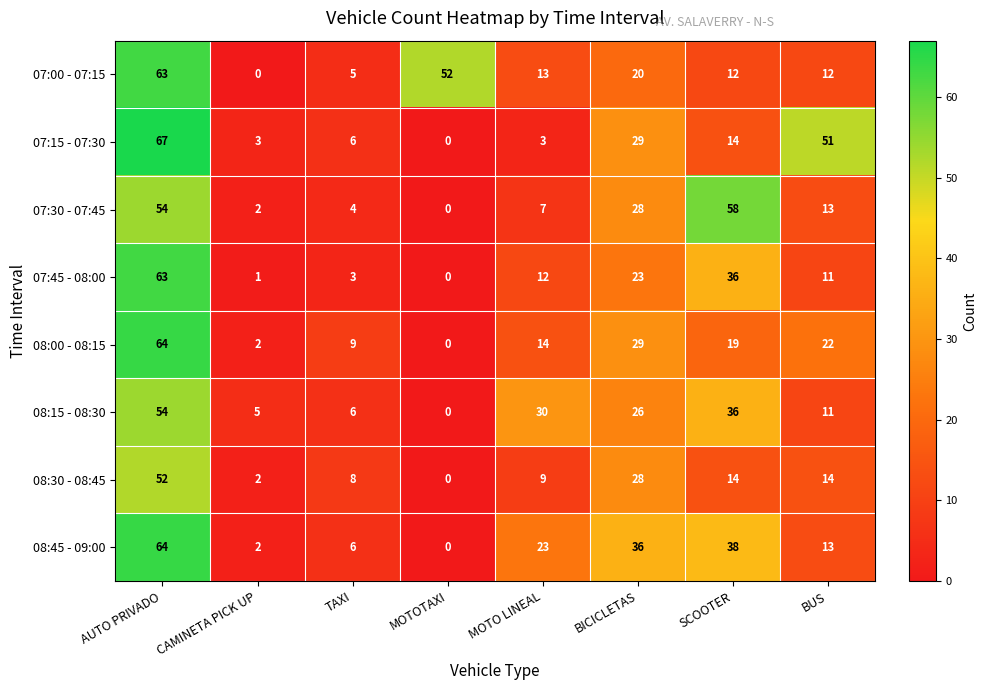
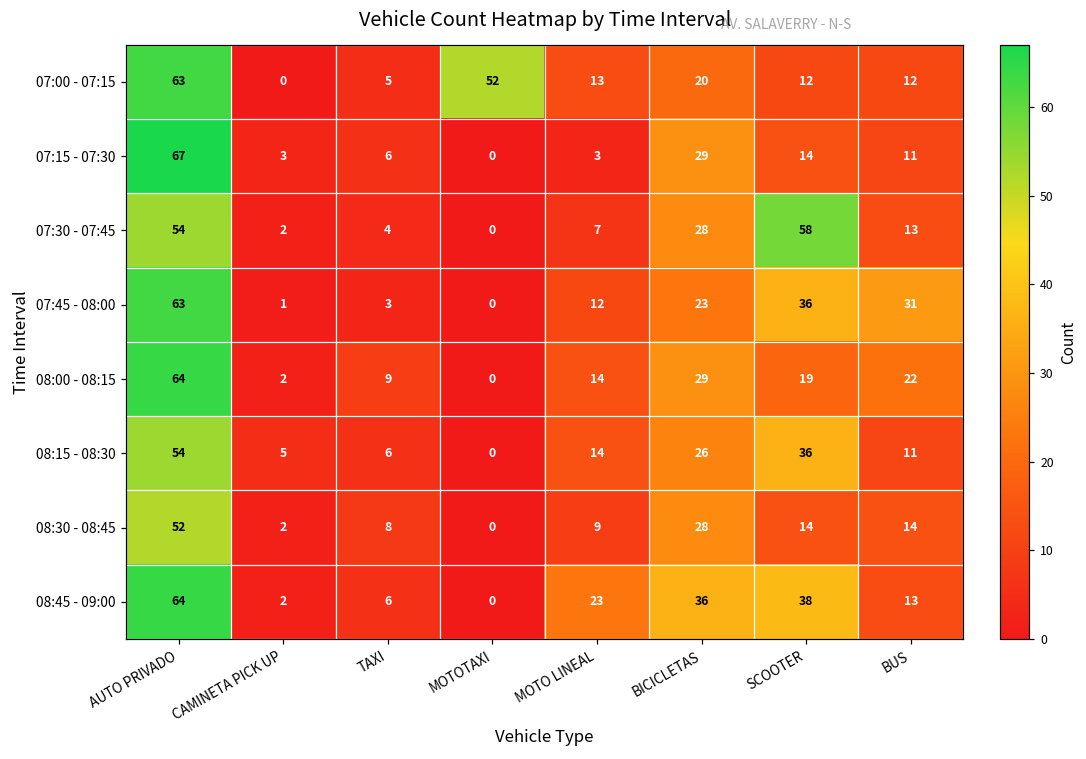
  {
    "07:00 - 07:15": {
      "AUTO PRIVADO": 63,
      "CAMINETA PICK UP": 0,
      "TAXI": 5,
      "MOTOTAXI": 52,
      "MOTO LINEAL": 13,
      "BICICLETAS": 20,
      "SCOOTER": 12,
      "BUS": 12
    },
    "07:15 - 07:30": {
      "AUTO PRIVADO": 67,
      "CAMINETA PICK UP": 3,
      "TAXI": 6,
      "MOTOTAXI": 0,
      "MOTO LINEAL": 3,
      "BICICLETAS": 29,
      "SCOOTER": 14,
-     "BUS": 51
+     "BUS": 11
    },
    "07:30 - 07:45": {
      "AUTO PRIVADO": 54,
      "CAMINETA PICK UP": 2,
      "TAXI": 4,
      "MOTOTAXI": 0,
      "MOTO LINEAL": 7,
      "BICICLETAS": 28,
      "SCOOTER": 58,
      "BUS": 13
    },
    "07:45 - 08:00": {
      "AUTO PRIVADO": 63,
      "CAMINETA PICK UP": 1,
      "TAXI": 3,
      "MOTOTAXI": 0,
      "MOTO LINEAL": 12,
      "BICICLETAS": 23,
      "SCOOTER": 36,
-     "BUS": 11
+     "BUS": 31
    },
    "08:00 - 08:15": {
      "AUTO PRIVADO": 64,
      "CAMINETA PICK UP": 2,
      "TAXI": 9,
      "MOTOTAXI": 0,
      "MOTO LINEAL": 14,
      "BICICLETAS": 29,
      "SCOOTER": 19,
      "BUS": 22
    },
    "08:15 - 08:30": {
      "AUTO PRIVADO": 54,
      "CAMINETA PICK UP": 5,
      "TAXI": 6,
      "MOTOTAXI": 0,
-     "MOTO LINEAL": 30,
+     "MOTO LINEAL": 14,
      "BICICLETAS": 26,
      "SCOOTER": 36,
      "BUS": 11
    },
    "08:30 - 08:45": {
      "AUTO PRIVADO": 52,
      "CAMINETA PICK UP": 2,
      "TAXI": 8,
      "MOTOTAXI": 0,
      "MOTO LINEAL": 9,
      "BICICLETAS": 28,
      "SCOOTER": 14,
      "BUS": 14
    },
    "08:45 - 09:00": {
      "AUTO PRIVADO": 64,
      "CAMINETA PICK UP": 2,
      "TAXI": 6,
      "MOTOTAXI": 0,
      "MOTO LINEAL": 23,
      "BICICLETAS": 36,
      "SCOOTER": 38,
      "BUS": 13
    }
  }
